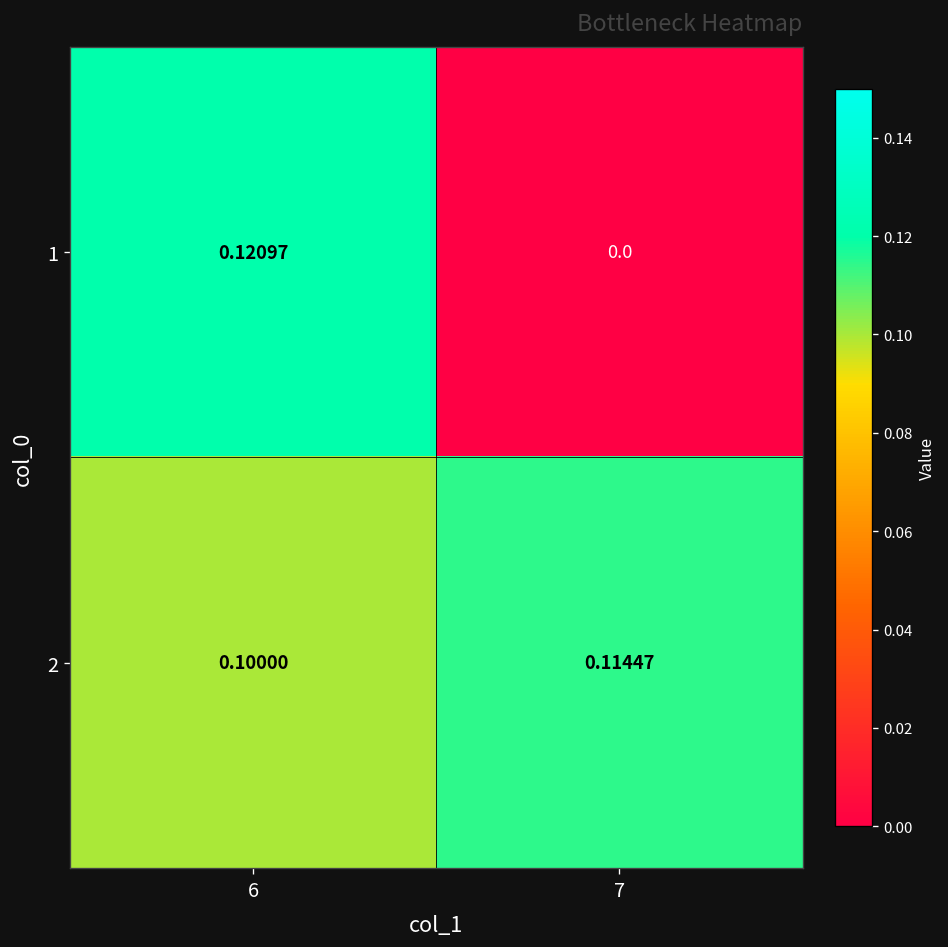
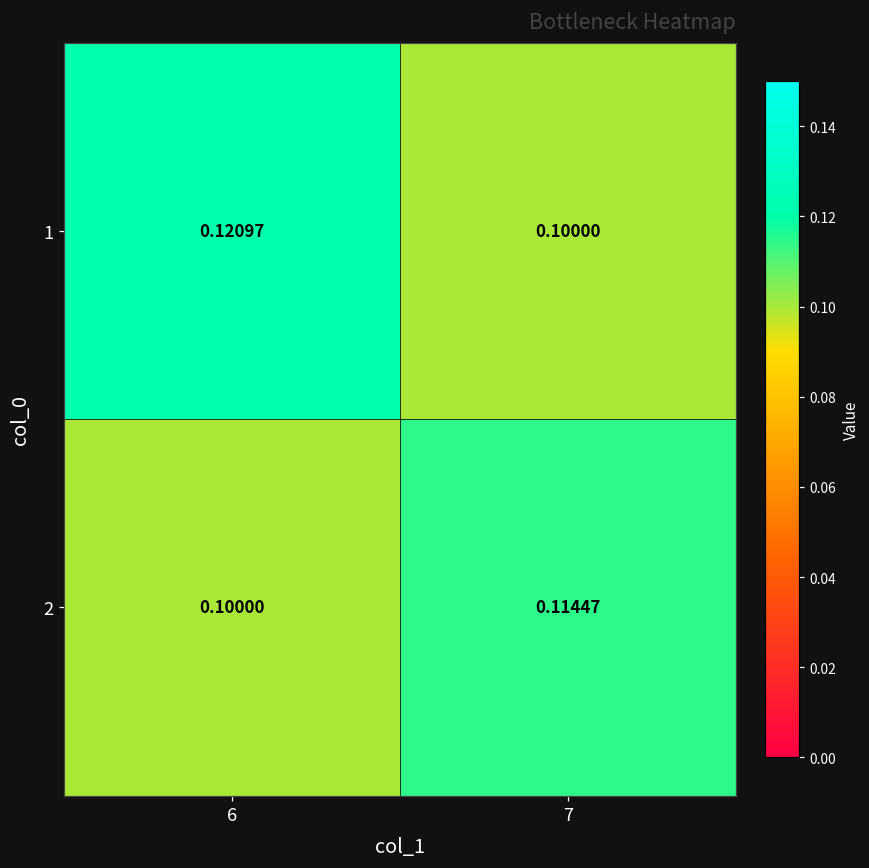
  {
    "1": {
      "6": 0.12097,
-     "7": 0.0
+     "7": 0.10000
    },
    "2": {
      "6": 0.10000,
      "7": 0.11447
    }
  }
